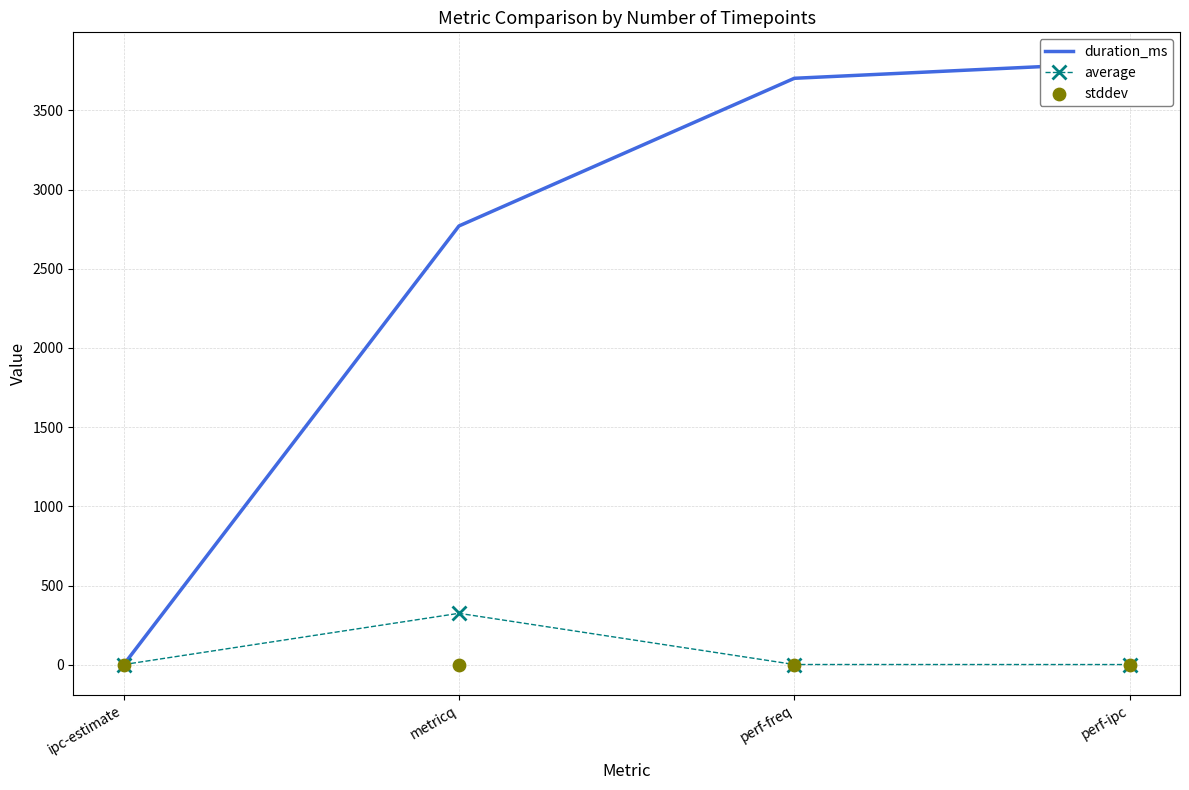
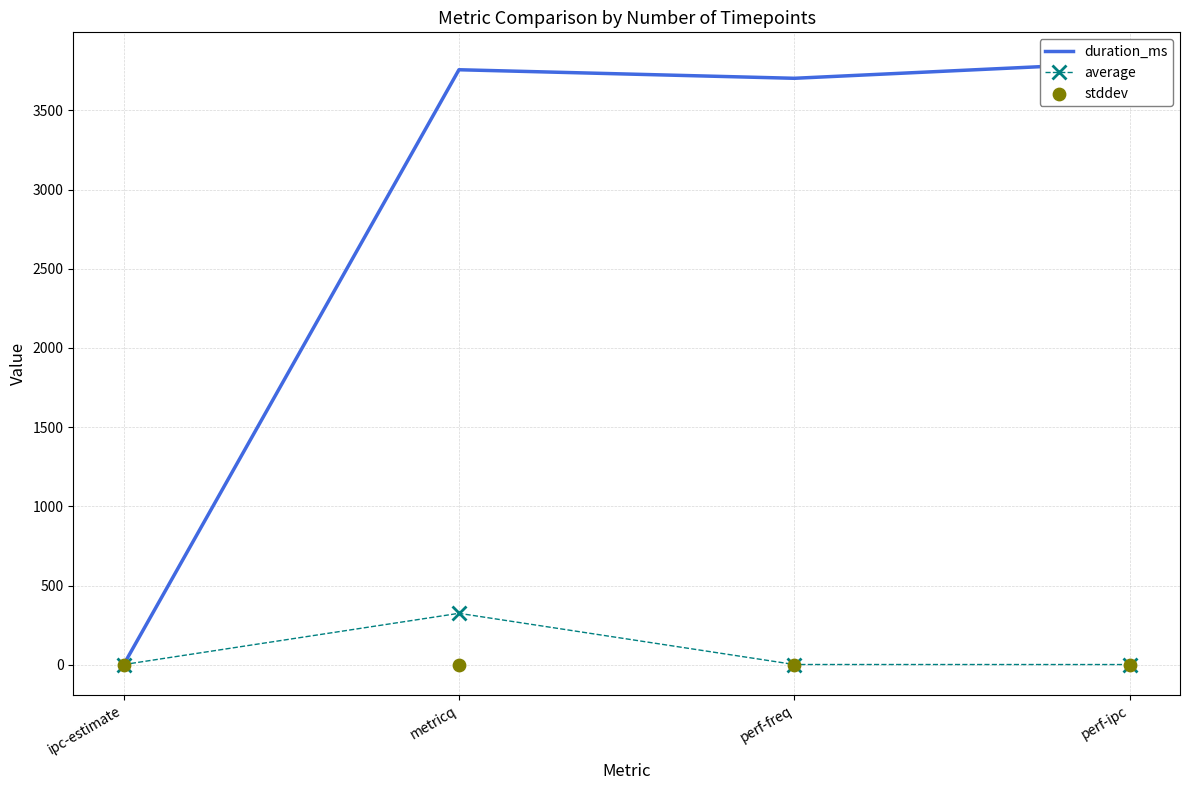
  {
    "duration_ms": {
-     "metricq": 2770,
+     "metricq": 3760,
      "perf-freq": 3700
    },
    "average": {
      "metricq": 330
    }
  }
